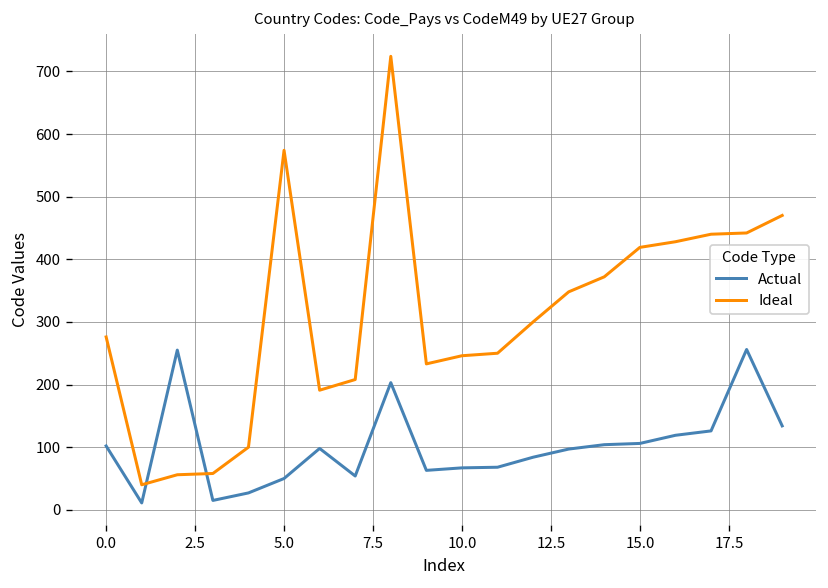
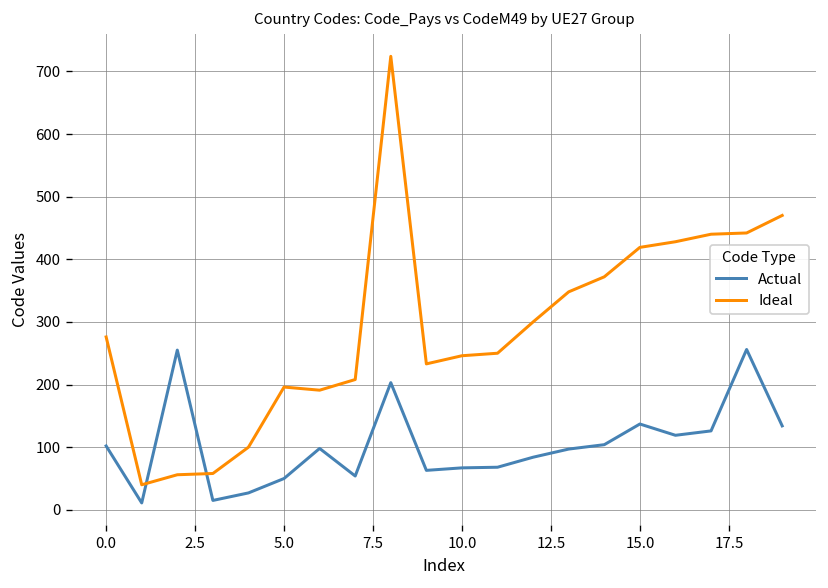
  {
    "Actual": {
      "0.0": 100,
      "5.0": 50,
      "10.0": 70,
-     "15.0": 110
+     "15.0": 140
    },
    "Ideal": {
      "0.0": 280,
-     "5.0": 570,
+     "5.0": 200,
      "10.0": 250,
      "15.0": 420
    }
  }
